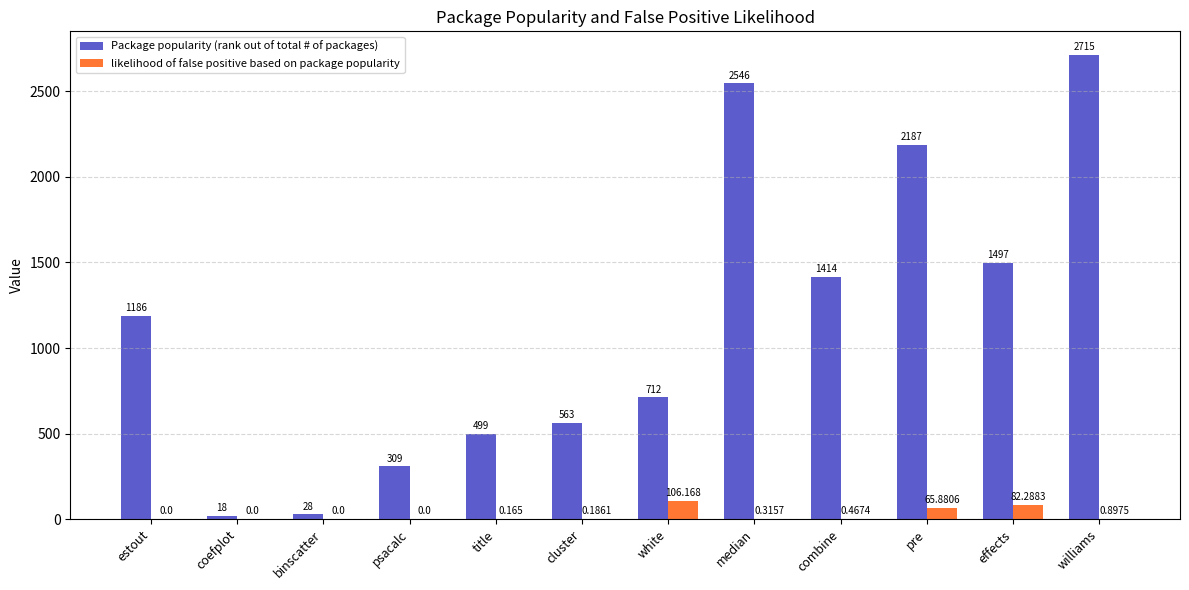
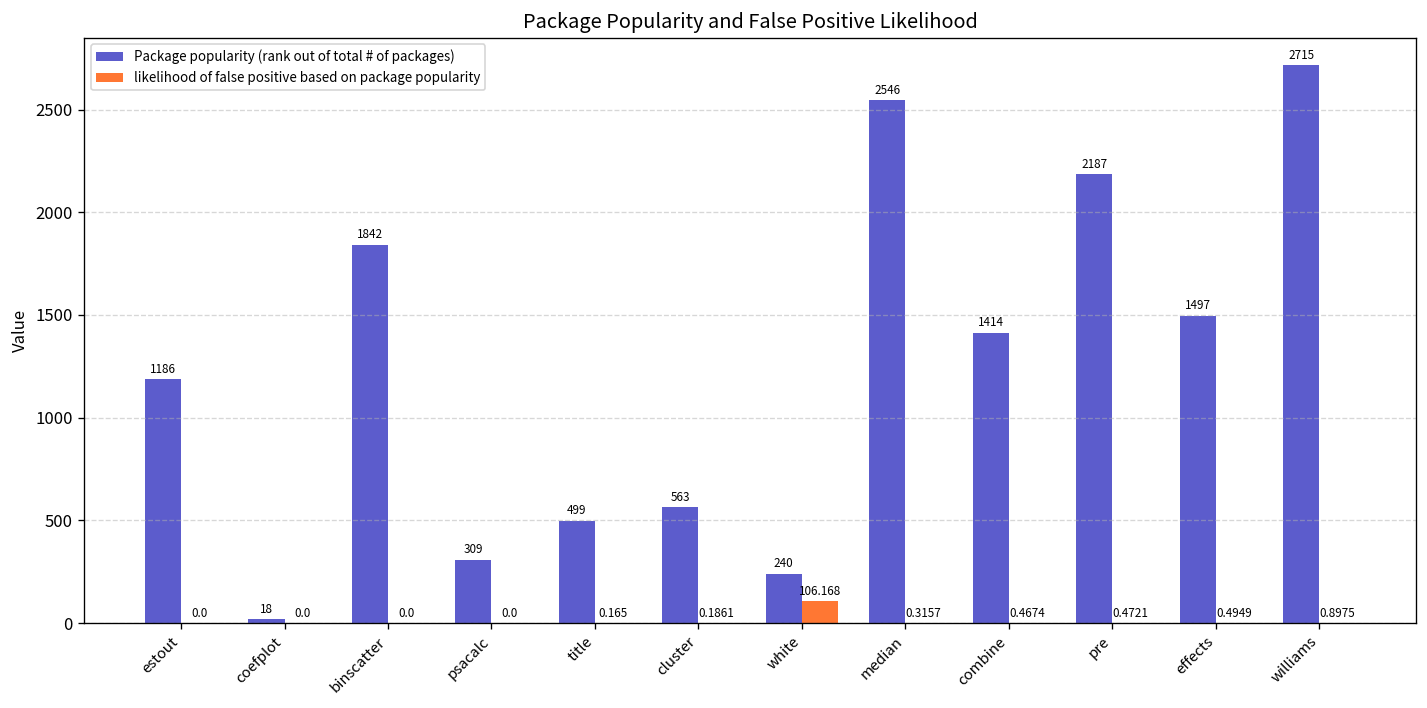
  {
    "Package popularity (rank out of total # of packages)": {
      "estout": 1186,
      "coefplot": 18,
-     "binscatter": 28,
+     "binscatter": 1842,
      "psacalc": 309,
      "title": 499,
      "cluster": 563,
-     "white": 712,
+     "white": 240,
      "median": 2546,
      "combine": 1414,
      "pre": 2187,
      "effects": 1497,
      "williams": 2715
    },
    "likelihood of false positive based on package popularity": {
      "estout": 0.0,
      "coefplot": 0.0,
      "binscatter": 0.0,
      "psacalc": 0.0,
      "title": 0.165,
      "cluster": 0.1861,
      "white": 106.168,
      "median": 0.3157,
      "combine": 0.4674,
-     "pre": 65.8806,
-     "effects": 82.2883,
+     "pre": 0.4721,
+     "effects": 0.4949,
      "williams": 0.8975
    }
  }
